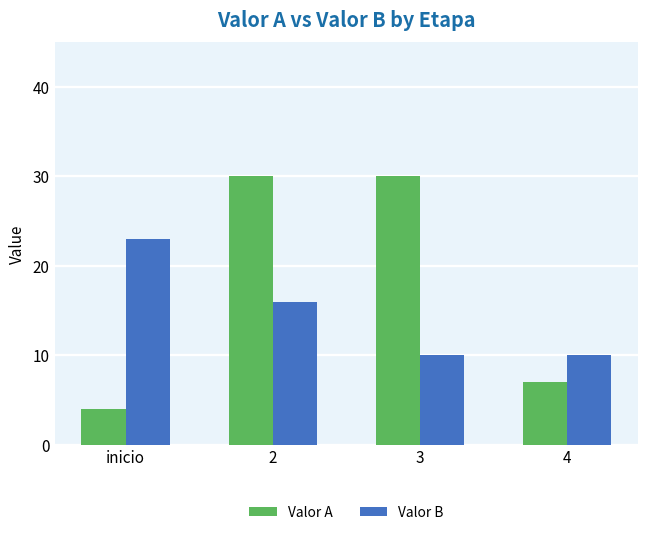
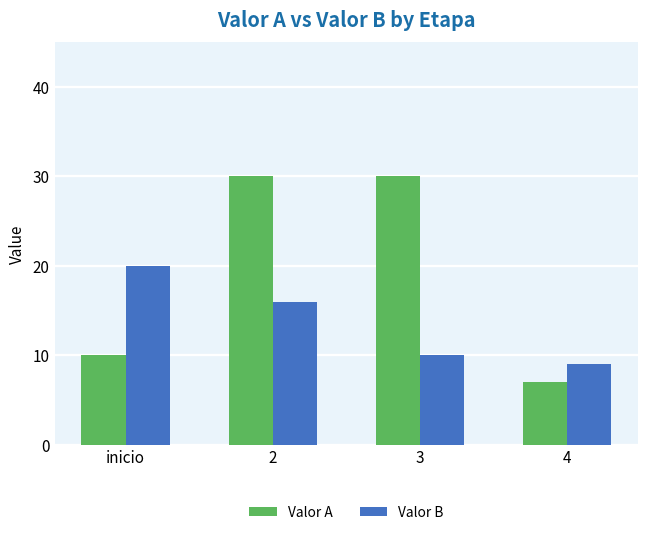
  {
    "Valor A": {
-     "inicio": 4,
+     "inicio": 10,
      "2": 30,
      "3": 30,
      "4": 7
    },
    "Valor B": {
-     "inicio": 23,
+     "inicio": 20,
      "2": 16,
      "3": 10,
-     "4": 10
+     "4": 9
    }
  }
